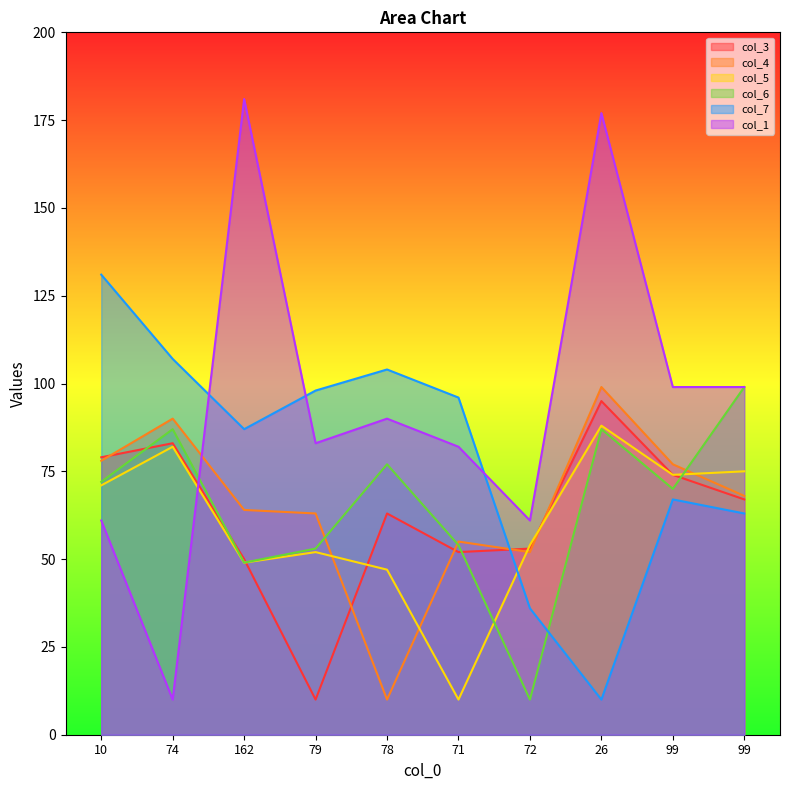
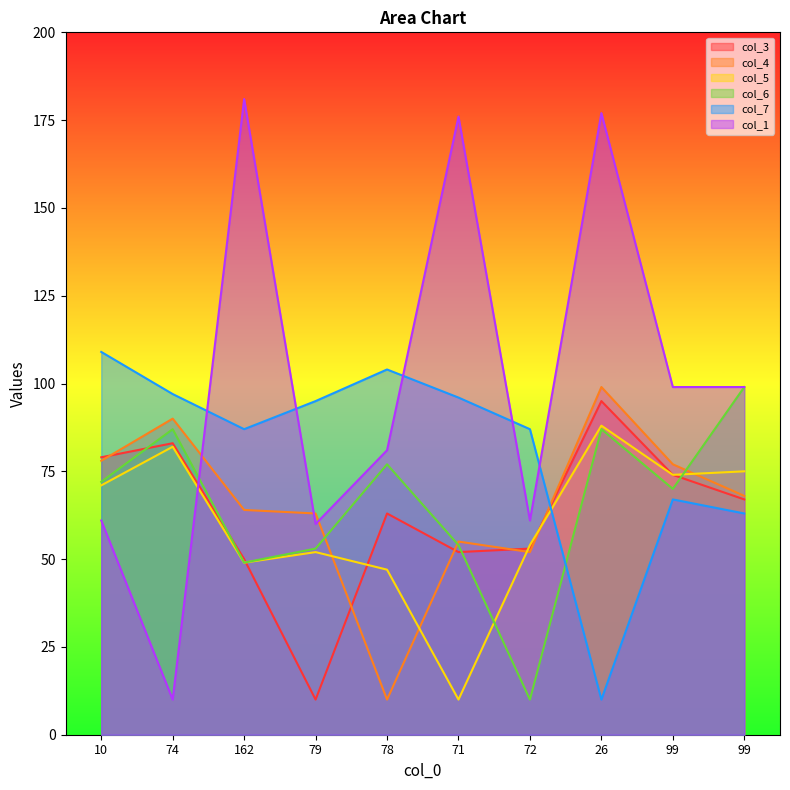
  {
    "col_5": {
      "10": 71,
      "74": 82,
      "79": 52,
      "78": 47,
      "71": 10,
      "72": 54,
      "26": 88
    },
    "col_6": {
      "10": 72,
      "74": 87,
      "79": 53,
      "78": 77,
      "71": 54,
      "72": 10,
      "26": 87
    },
    "col_7": {
-     "10": 131,
-     "74": 107,
+     "10": 109,
+     "74": 97,
      "162": 87,
-     "79": 98,
+     "79": 95,
      "78": 104,
      "71": 96,
-     "72": 36,
+     "72": 87,
      "26": 10
    },
    "col_1": {
      "10": 61,
      "74": 10,
      "162": 181,
-     "79": 83,
-     "78": 90,
-     "71": 82,
+     "79": 60,
+     "78": 81,
+     "71": 176,
      "72": 61,
      "26": 177
    }
  }
